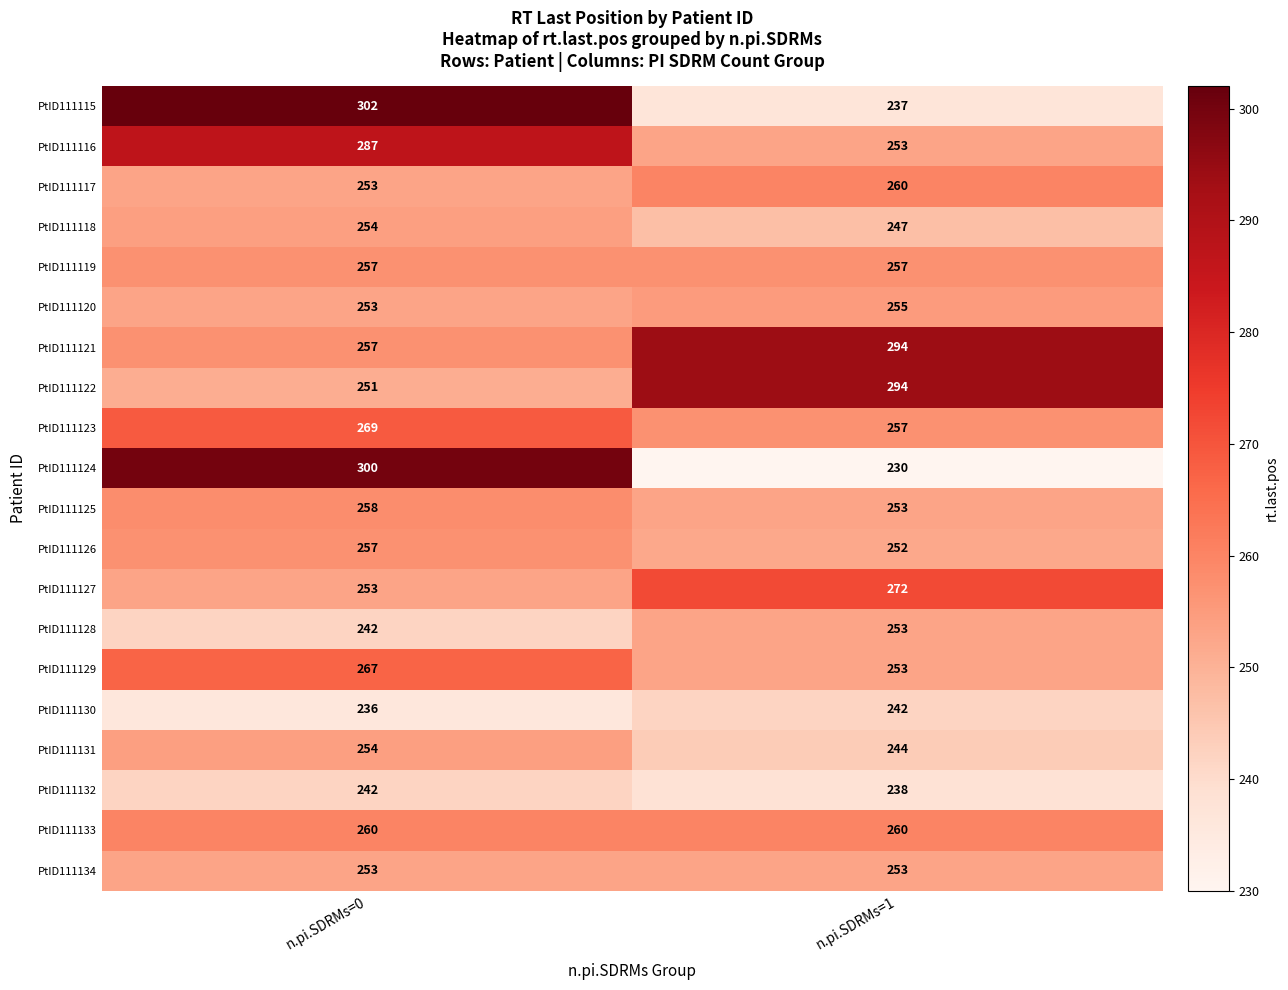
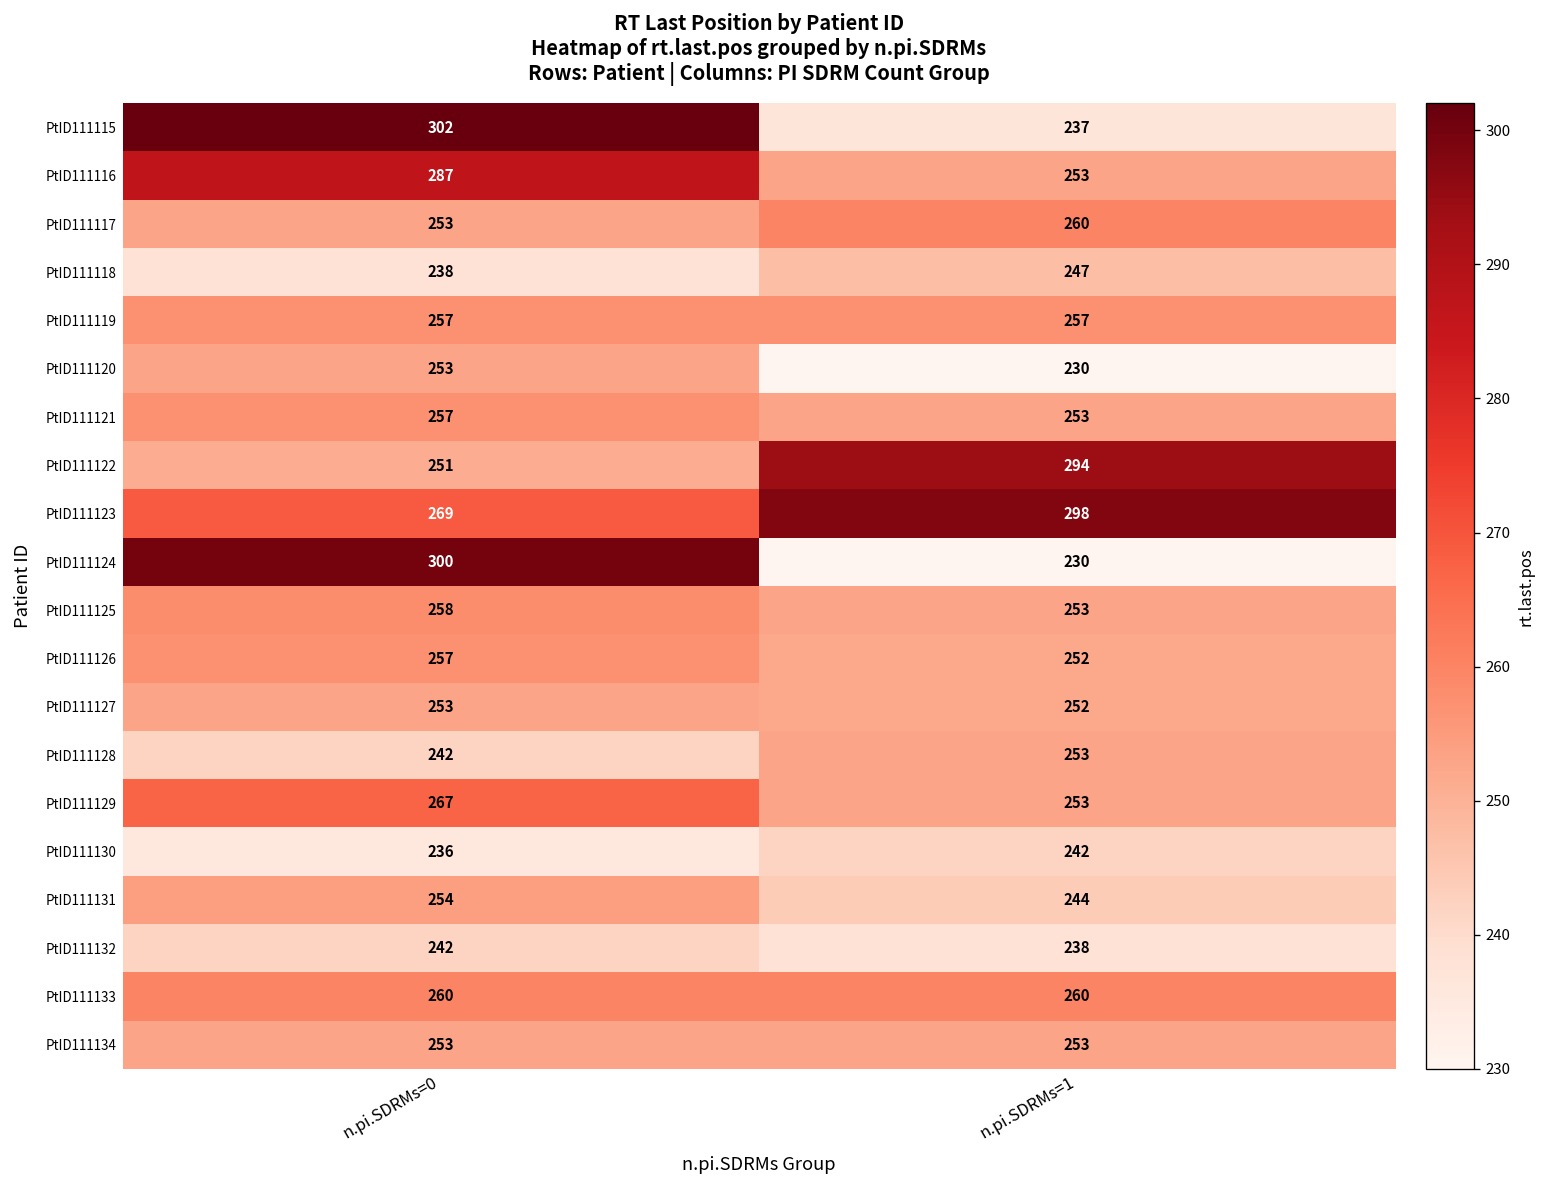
  {
    "PtID111115": {
      "n.pi.SDRMs=0": 302,
      "n.pi.SDRMs=1": 237
    },
    "PtID111116": {
      "n.pi.SDRMs=0": 287,
      "n.pi.SDRMs=1": 253
    },
    "PtID111117": {
      "n.pi.SDRMs=0": 253,
      "n.pi.SDRMs=1": 260
    },
    "PtID111118": {
-     "n.pi.SDRMs=0": 254,
+     "n.pi.SDRMs=0": 238,
      "n.pi.SDRMs=1": 247
    },
    "PtID111119": {
      "n.pi.SDRMs=0": 257,
      "n.pi.SDRMs=1": 257
    },
    "PtID111120": {
      "n.pi.SDRMs=0": 253,
-     "n.pi.SDRMs=1": 255
+     "n.pi.SDRMs=1": 230
    },
    "PtID111121": {
      "n.pi.SDRMs=0": 257,
-     "n.pi.SDRMs=1": 294
+     "n.pi.SDRMs=1": 253
    },
    "PtID111122": {
      "n.pi.SDRMs=0": 251,
      "n.pi.SDRMs=1": 294
    },
    "PtID111123": {
      "n.pi.SDRMs=0": 269,
-     "n.pi.SDRMs=1": 257
+     "n.pi.SDRMs=1": 298
    },
    "PtID111124": {
      "n.pi.SDRMs=0": 300,
      "n.pi.SDRMs=1": 230
    },
    "PtID111125": {
      "n.pi.SDRMs=0": 258,
      "n.pi.SDRMs=1": 253
    },
    "PtID111126": {
      "n.pi.SDRMs=0": 257,
      "n.pi.SDRMs=1": 252
    },
    "PtID111127": {
      "n.pi.SDRMs=0": 253,
-     "n.pi.SDRMs=1": 272
+     "n.pi.SDRMs=1": 252
    },
    "PtID111128": {
      "n.pi.SDRMs=0": 242,
      "n.pi.SDRMs=1": 253
    },
    "PtID111129": {
      "n.pi.SDRMs=0": 267,
      "n.pi.SDRMs=1": 253
    },
    "PtID111130": {
      "n.pi.SDRMs=0": 236,
      "n.pi.SDRMs=1": 242
    },
    "PtID111131": {
      "n.pi.SDRMs=0": 254,
      "n.pi.SDRMs=1": 244
    },
    "PtID111132": {
      "n.pi.SDRMs=0": 242,
      "n.pi.SDRMs=1": 238
    },
    "PtID111133": {
      "n.pi.SDRMs=0": 260,
      "n.pi.SDRMs=1": 260
    },
    "PtID111134": {
      "n.pi.SDRMs=0": 253,
      "n.pi.SDRMs=1": 253
    }
  }
